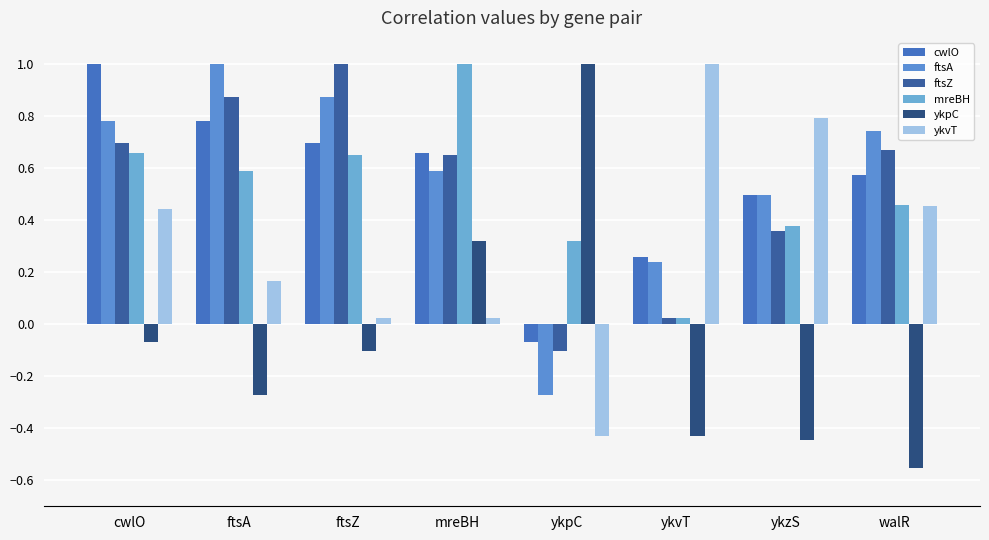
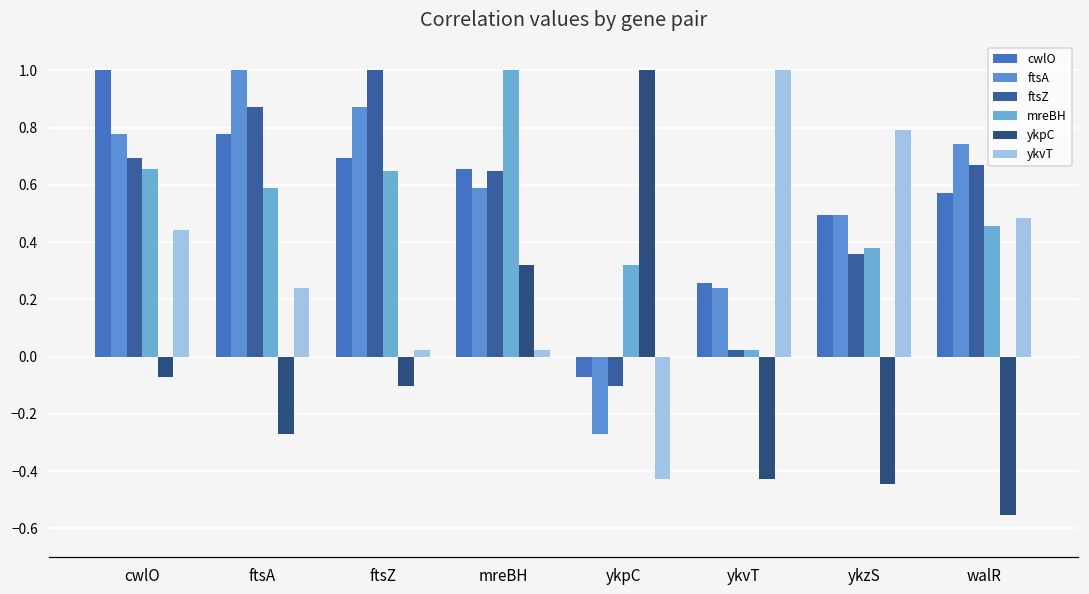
  {
    "ykvT": {
      "cwlO": 0.44,
-     "ftsA": 0.16,
+     "ftsA": 0.24,
      "ftsZ": 0.02,
      "mreBH": 0.02,
      "ykpC": -0.43,
      "ykvT": 1.00,
      "ykzS": 0.79,
-     "walR": 0.45
+     "walR": 0.49
    }
  }
